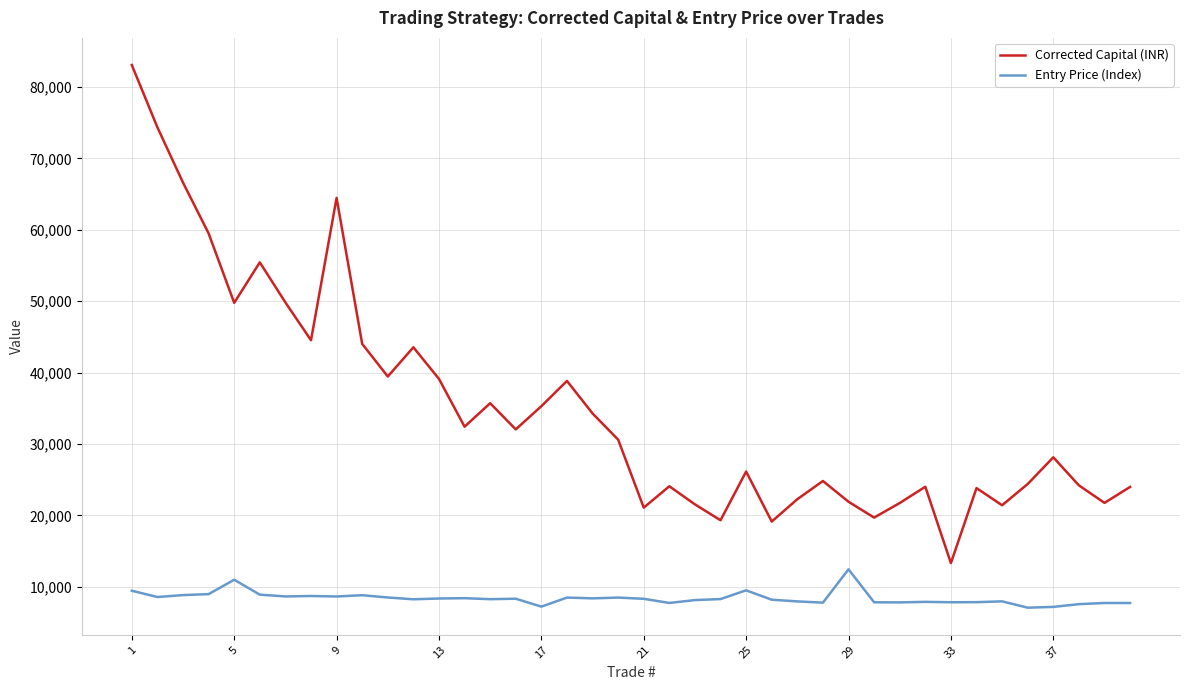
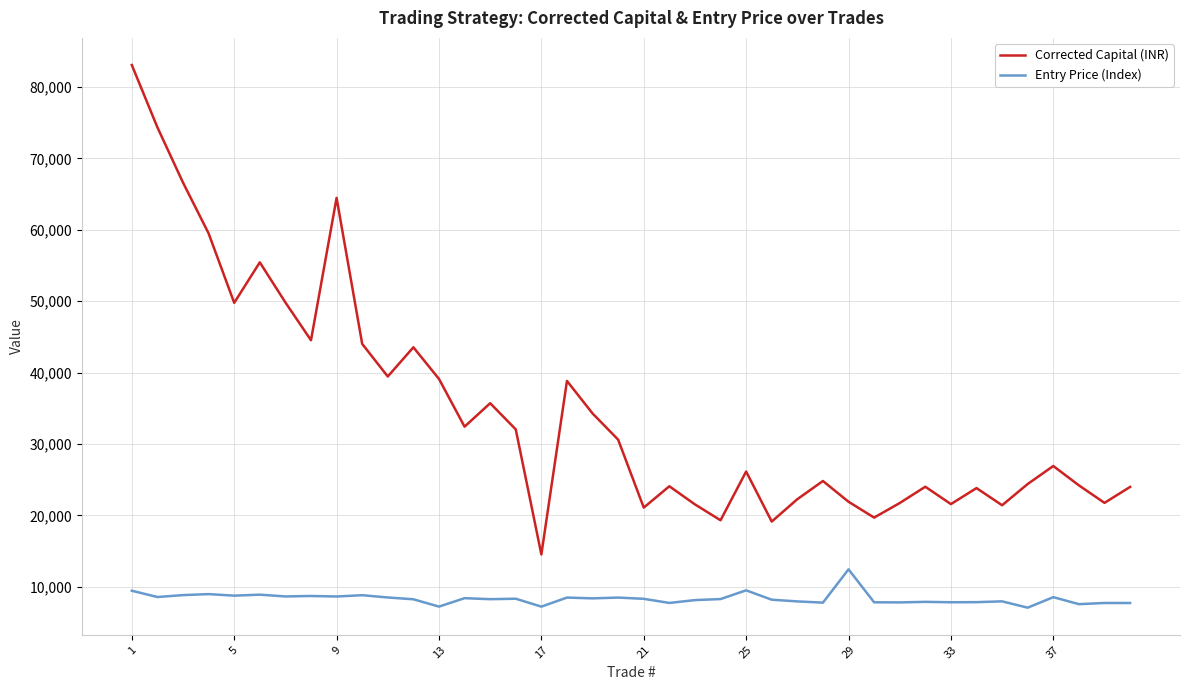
  {
    "Corrected Capital (INR)": {
      "1": "83,000",
      "5": "50,000",
      "9": "64,000",
      "13": "39,000",
-     "17": "35,000",
+     "17": "15,000",
      "21": "21,000",
      "25": "26,000",
      "29": "22,000",
-     "33": "13,000",
-     "37": "28,000"
+     "33": "22,000",
+     "37": "27,000"
    },
    "Entry Price (Index)": {
      "1": "9,000",
-     "5": "11,000",
+     "5": "9,000",
      "9": "9,000",
-     "13": "8,000",
+     "13": "7,000",
      "17": "7,000",
      "21": "8,000",
      "25": "9,000",
      "29": "12,000",
      "33": "8,000",
-     "37": "7,000"
+     "37": "9,000"
    }
  }
